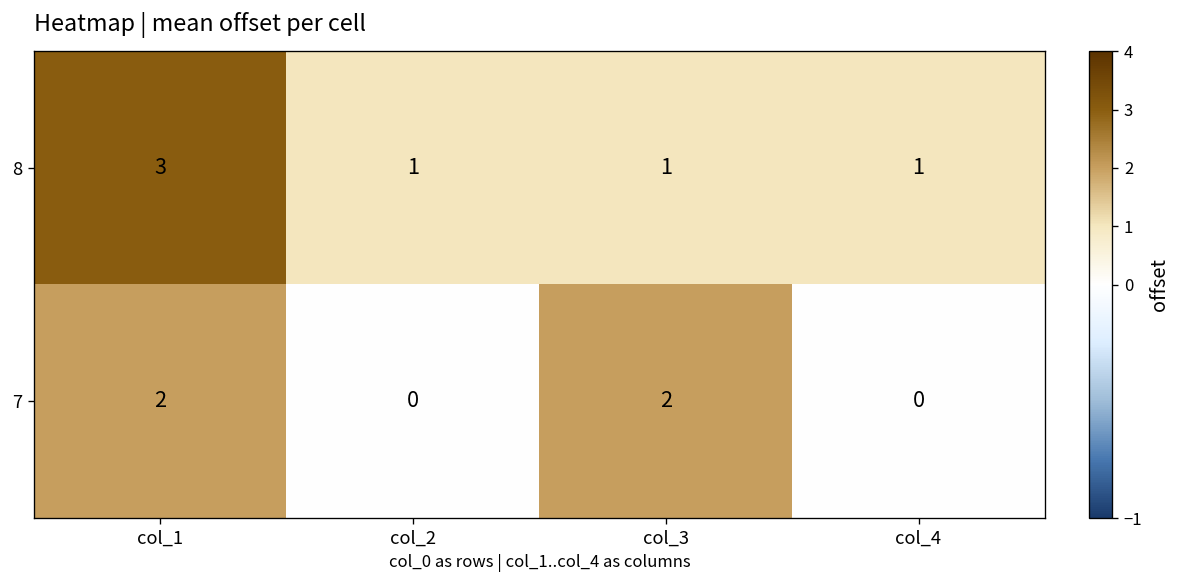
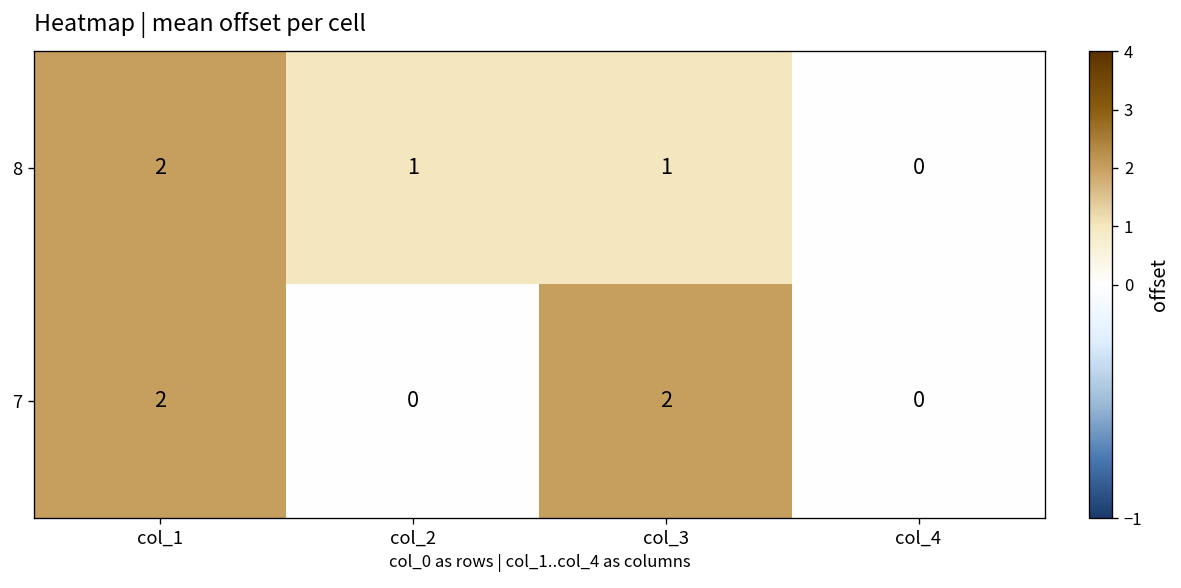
  {
    "8": {
-     "col_1": 3,
+     "col_1": 2,
      "col_2": 1,
      "col_3": 1,
-     "col_4": 1
+     "col_4": 0
    },
    "7": {
      "col_1": 2,
      "col_2": 0,
      "col_3": 2,
      "col_4": 0
    }
  }
